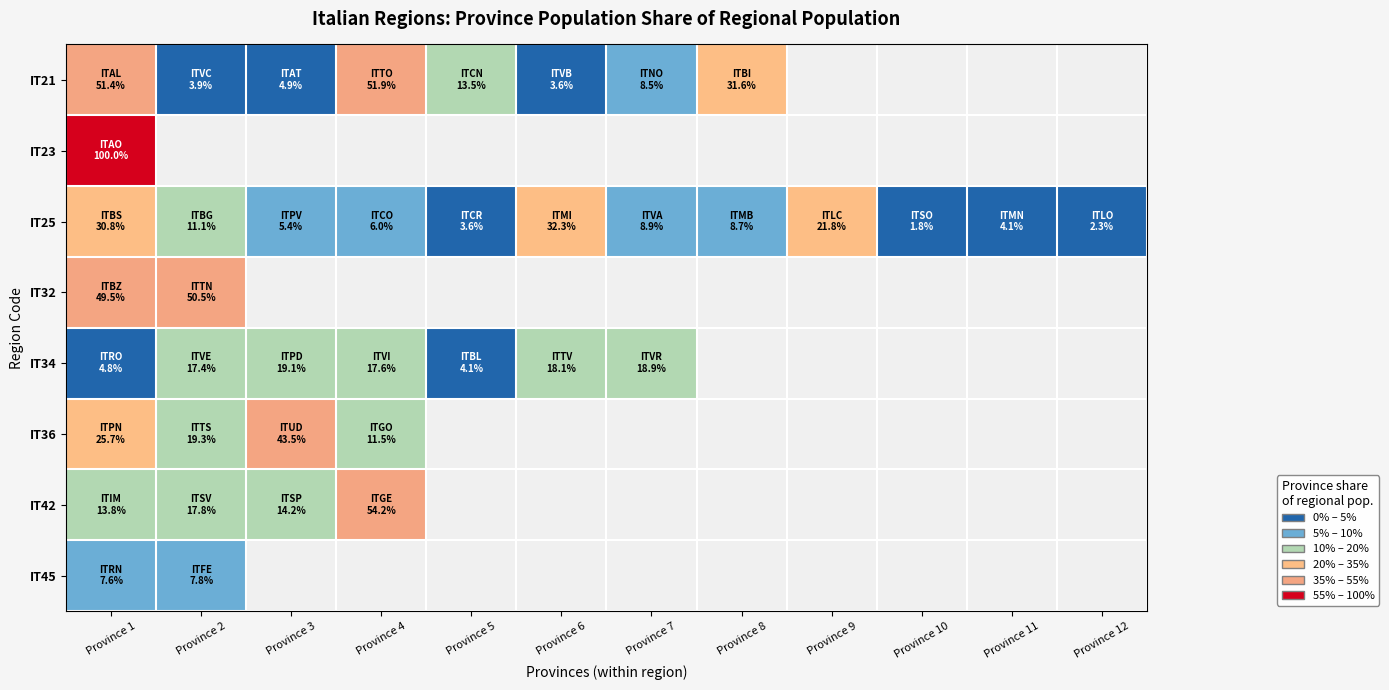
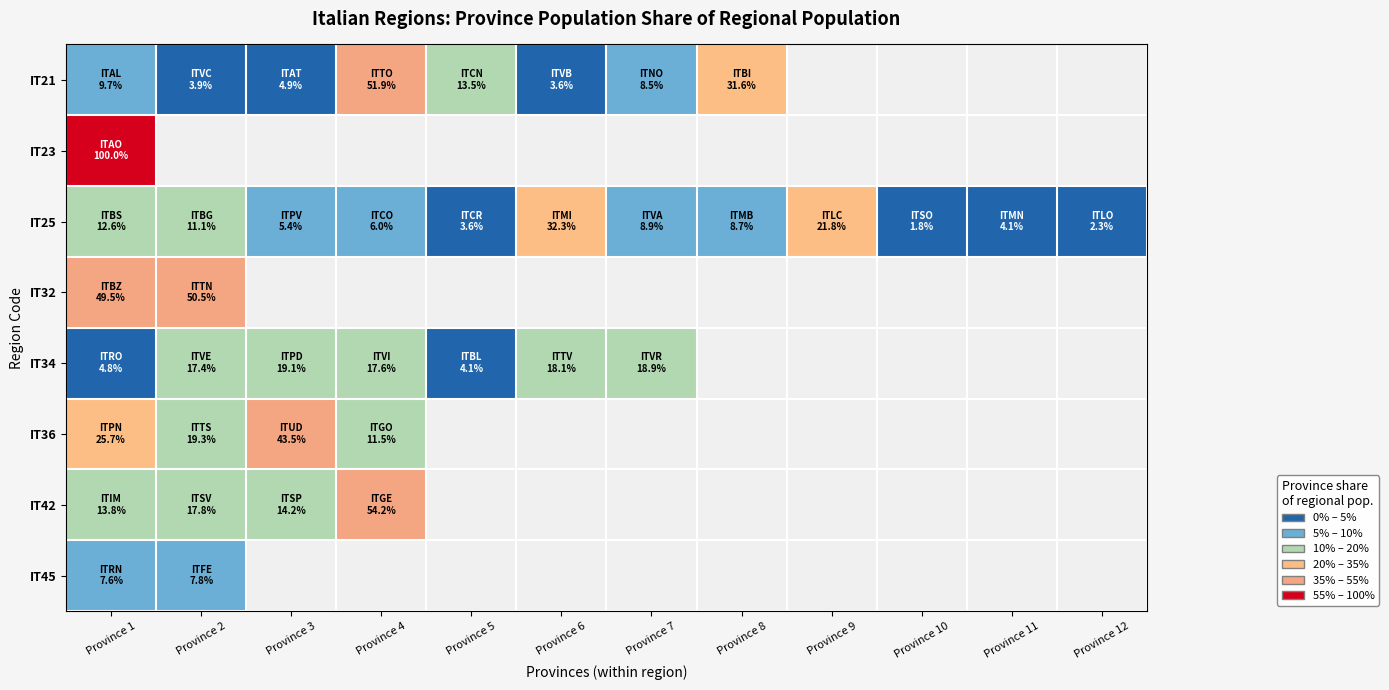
  {
    "IT21": {
-     "Province 1": "51.4%",
+     "Province 1": "9.7%",
      "Province 2": "3.9%",
      "Province 3": "4.9%",
      "Province 4": "51.9%",
      "Province 5": "13.5%",
      "Province 6": "3.6%",
      "Province 7": "8.5%",
      "Province 8": "31.6%"
    },
    "IT23": {
      "Province 1": "100.0%"
    },
    "IT25": {
-     "Province 1": "30.8%",
+     "Province 1": "12.6%",
      "Province 2": "11.1%",
      "Province 3": "5.4%",
      "Province 4": "6.0%",
      "Province 5": "3.6%",
      "Province 6": "32.3%",
      "Province 7": "8.9%",
      "Province 8": "8.7%",
      "Province 9": "21.8%",
      "Province 10": "1.8%",
      "Province 11": "4.1%",
      "Province 12": "2.3%"
    },
    "IT32": {
      "Province 1": "49.5%",
      "Province 2": "50.5%"
    },
    "IT34": {
      "Province 1": "4.8%",
      "Province 2": "17.4%",
      "Province 3": "19.1%",
      "Province 4": "17.6%",
      "Province 5": "4.1%",
      "Province 6": "18.1%",
      "Province 7": "18.9%"
    },
    "IT36": {
      "Province 1": "25.7%",
      "Province 2": "19.3%",
      "Province 3": "43.5%",
      "Province 4": "11.5%"
    },
    "IT42": {
      "Province 1": "13.8%",
      "Province 2": "17.8%",
      "Province 3": "14.2%",
      "Province 4": "54.2%"
    },
    "IT45": {
      "Province 1": "7.6%",
      "Province 2": "7.8%"
    }
  }
